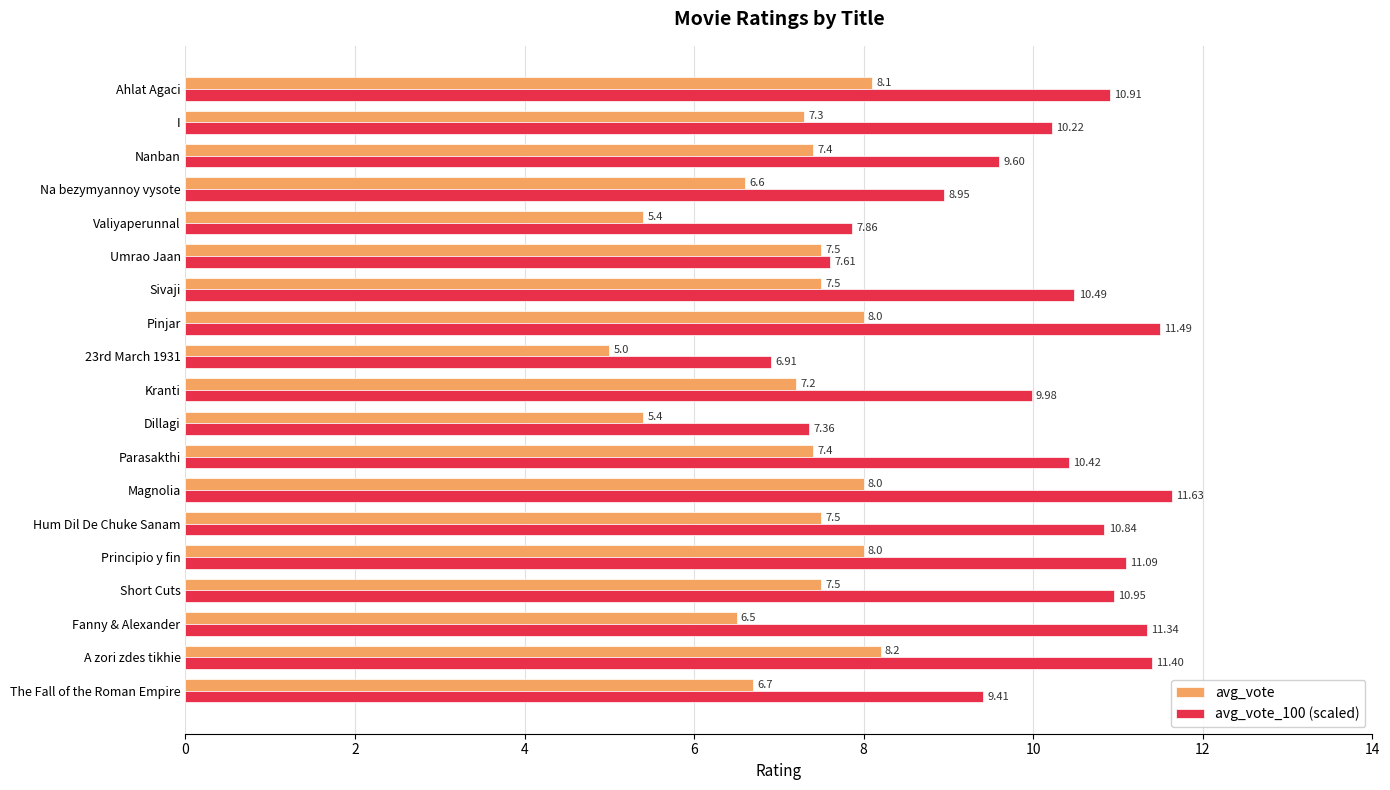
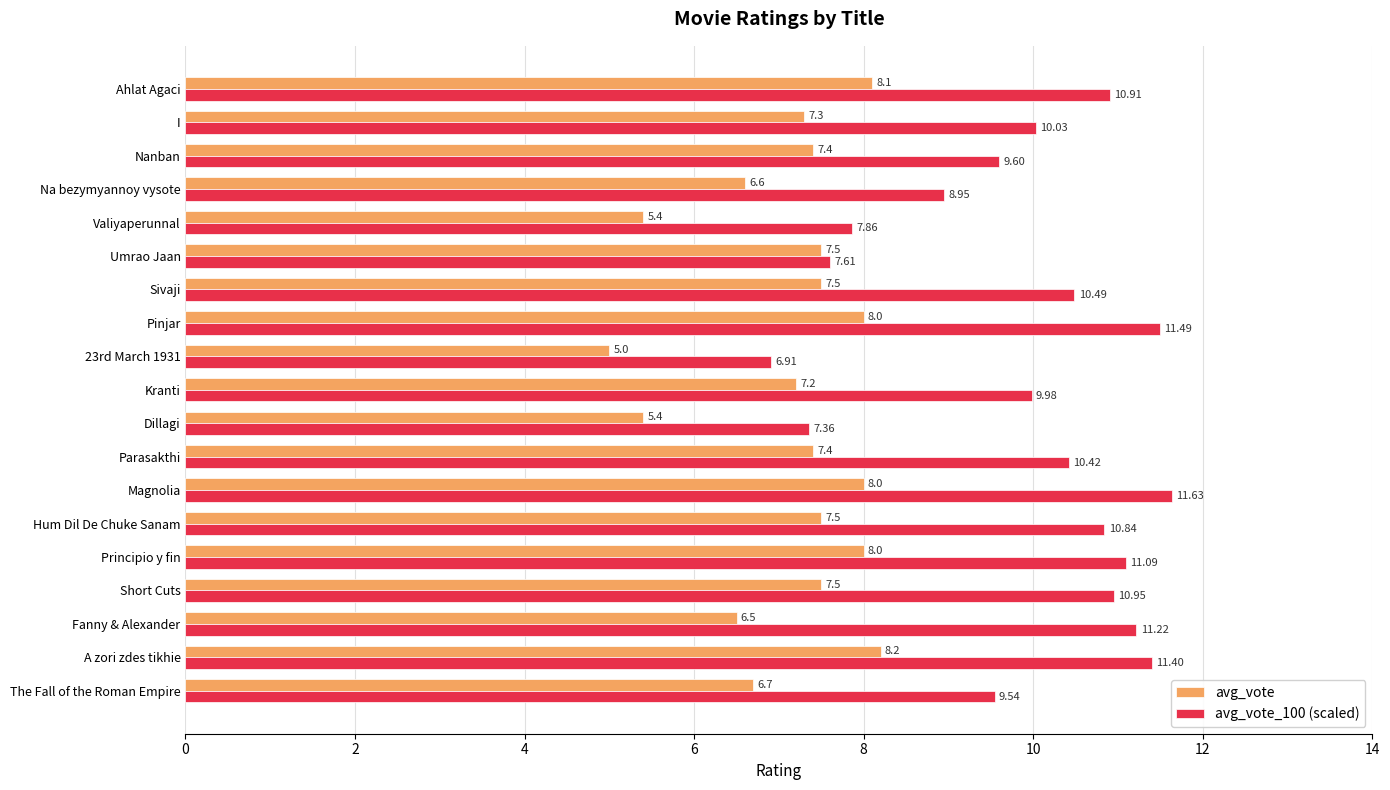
  {
    "avg_vote": {
      "Ahlat Agaci": 8.1,
      "I": 7.3,
      "Nanban": 7.4,
      "Na bezymyannoy vysote": 6.6,
      "Valiyaperunnal": 5.4,
      "Umrao Jaan": 7.5,
      "Sivaji": 7.5,
      "Pinjar": 8.0,
      "23rd March 1931": 5.0,
      "Kranti": 7.2,
      "Dillagi": 5.4,
      "Parasakthi": 7.4,
      "Magnolia": 8.0,
      "Hum Dil De Chuke Sanam": 7.5,
      "Principio y fin": 8.0,
      "Short Cuts": 7.5,
      "Fanny & Alexander": 6.5,
      "A zori zdes tikhie": 8.2,
      "The Fall of the Roman Empire": 6.7
    },
    "avg_vote_100 (scaled)": {
      "Ahlat Agaci": 10.91,
-     "I": 10.22,
+     "I": 10.03,
      "Nanban": 9.60,
      "Na bezymyannoy vysote": 8.95,
      "Valiyaperunnal": 7.86,
      "Umrao Jaan": 7.61,
      "Sivaji": 10.49,
      "Pinjar": 11.49,
      "23rd March 1931": 6.91,
      "Kranti": 9.98,
      "Dillagi": 7.36,
      "Parasakthi": 10.42,
      "Magnolia": 11.63,
      "Hum Dil De Chuke Sanam": 10.84,
      "Principio y fin": 11.09,
      "Short Cuts": 10.95,
-     "Fanny & Alexander": 11.34,
+     "Fanny & Alexander": 11.22,
      "A zori zdes tikhie": 11.40,
-     "The Fall of the Roman Empire": 9.41
+     "The Fall of the Roman Empire": 9.54
    }
  }
